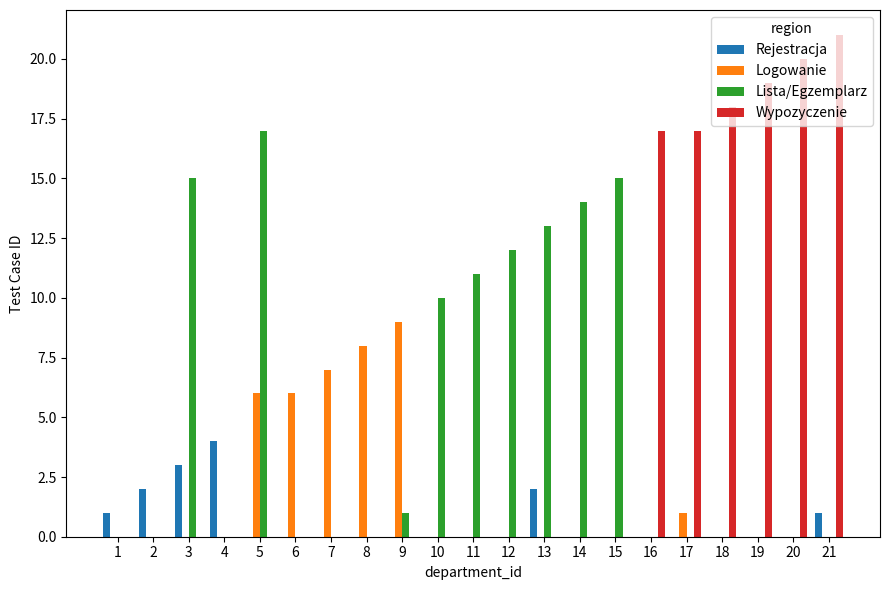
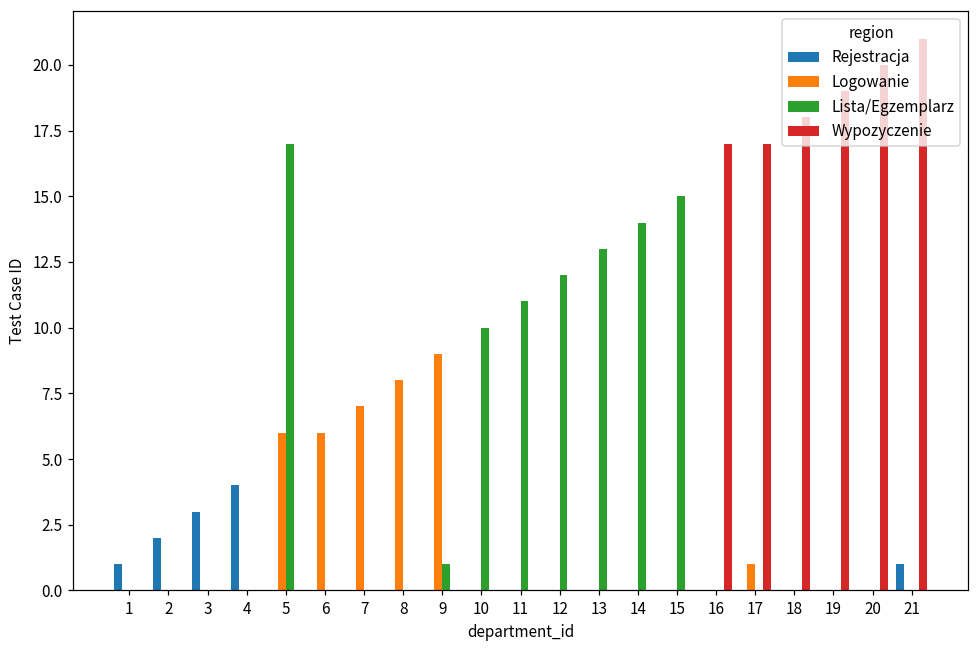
  {
    "Rejestracja": {
      "1": 1,
      "2": 2,
      "3": 3,
      "4": 4,
      "5": 0,
      "6": 0,
      "7": 0,
      "8": 0,
      "9": 0,
      "10": 0,
      "11": 0,
      "12": 0,
-     "13": 2,
+     "13": 0,
      "14": 0,
      "15": 0,
      "16": 0,
      "17": 0,
      "18": 0,
      "19": 0,
      "20": 0,
      "21": 1
    },
    "Logowanie": {
      "1": 0,
      "2": 0,
      "3": 0,
      "4": 0,
      "5": 6,
      "6": 6,
      "7": 7,
      "8": 8,
      "9": 9,
      "10": 0,
      "11": 0,
      "12": 0,
      "13": 0,
      "14": 0,
      "15": 0,
      "16": 0,
      "17": 1,
      "18": 0,
      "19": 0,
      "20": 0,
      "21": 0
    },
    "Lista/Egzemplarz": {
      "1": 0,
      "2": 0,
-     "3": 15,
+     "3": 0,
      "4": 0,
      "5": 17,
      "6": 0,
      "7": 0,
      "8": 0,
      "9": 1,
      "10": 10,
      "11": 11,
      "12": 12,
      "13": 13,
      "14": 14,
      "15": 15,
      "16": 0,
      "17": 0,
      "18": 0,
      "19": 0,
      "20": 0,
      "21": 0
    },
    "Wypozyczenie": {
      "1": 0,
      "2": 0,
      "3": 0,
      "4": 0,
      "5": 0,
      "6": 0,
      "7": 0,
      "8": 0,
      "9": 0,
      "10": 0,
      "11": 0,
      "12": 0,
      "13": 0,
      "14": 0,
      "15": 0,
      "16": 17,
      "17": 17
    }
  }
